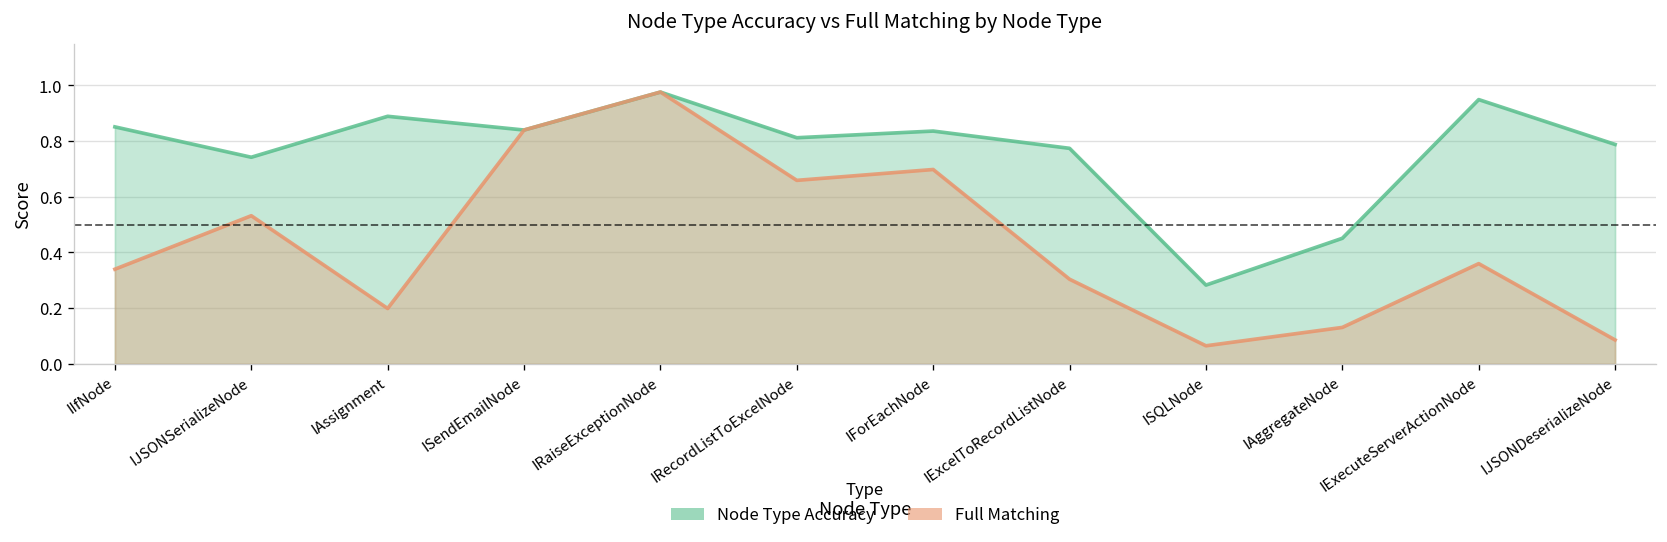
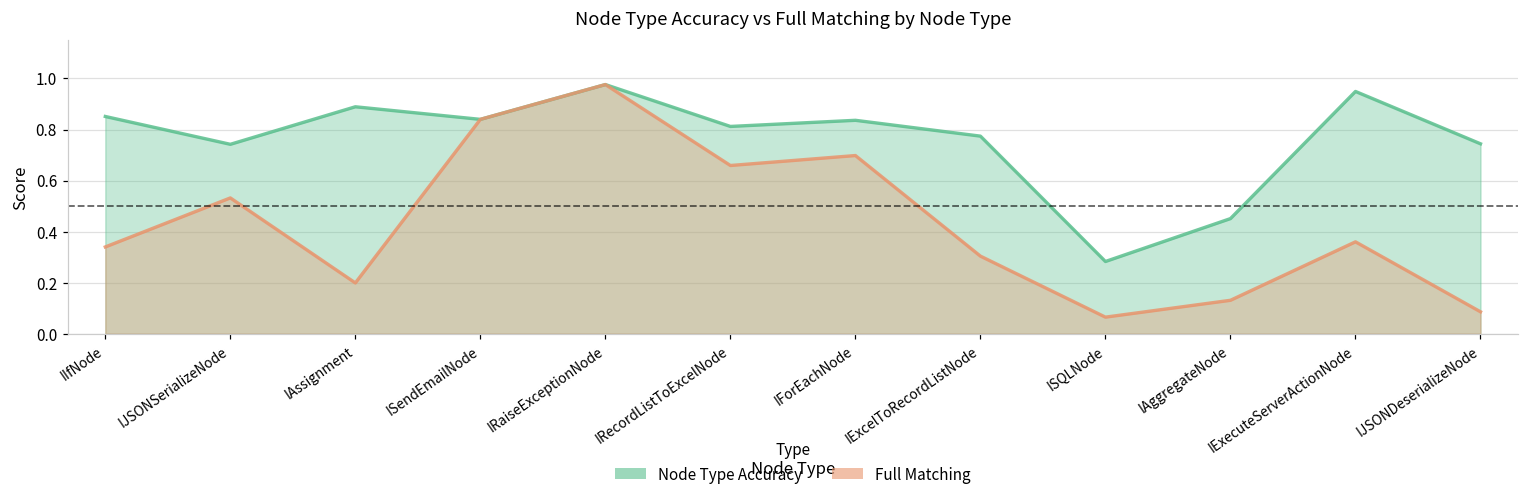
  {
    "Node Type Accuracy": {
      "IIfNode": 0.85,
      "IJSONSerializeNode": 0.74,
      "IAssignment": 0.89,
      "IRecordListToExcelNode": 0.81,
      "IForEachNode": 0.84,
      "IExcelToRecordListNode": 0.77,
      "ISQLNode": 0.28,
      "IAggregateNode": 0.45,
      "IExecuteServerActionNode": 0.95,
-     "IJSONDeserializeNode": 0.79
+     "IJSONDeserializeNode": 0.74
    },
    "Full Matching": {
      "IIfNode": 0.34,
      "IJSONSerializeNode": 0.53,
      "IAssignment": 0.20,
      "IRecordListToExcelNode": 0.66,
      "IForEachNode": 0.70,
      "IExcelToRecordListNode": 0.30,
      "ISQLNode": 0.07,
      "IAggregateNode": 0.13,
      "IExecuteServerActionNode": 0.36,
      "IJSONDeserializeNode": 0.09
    }
  }
